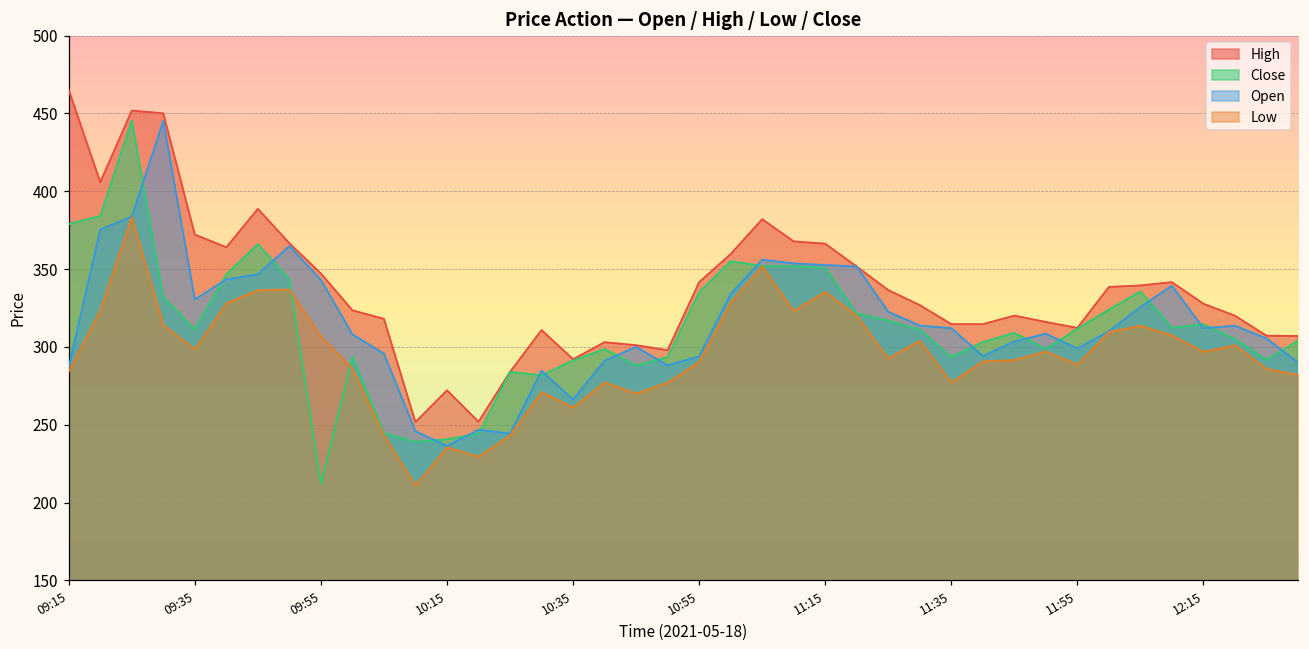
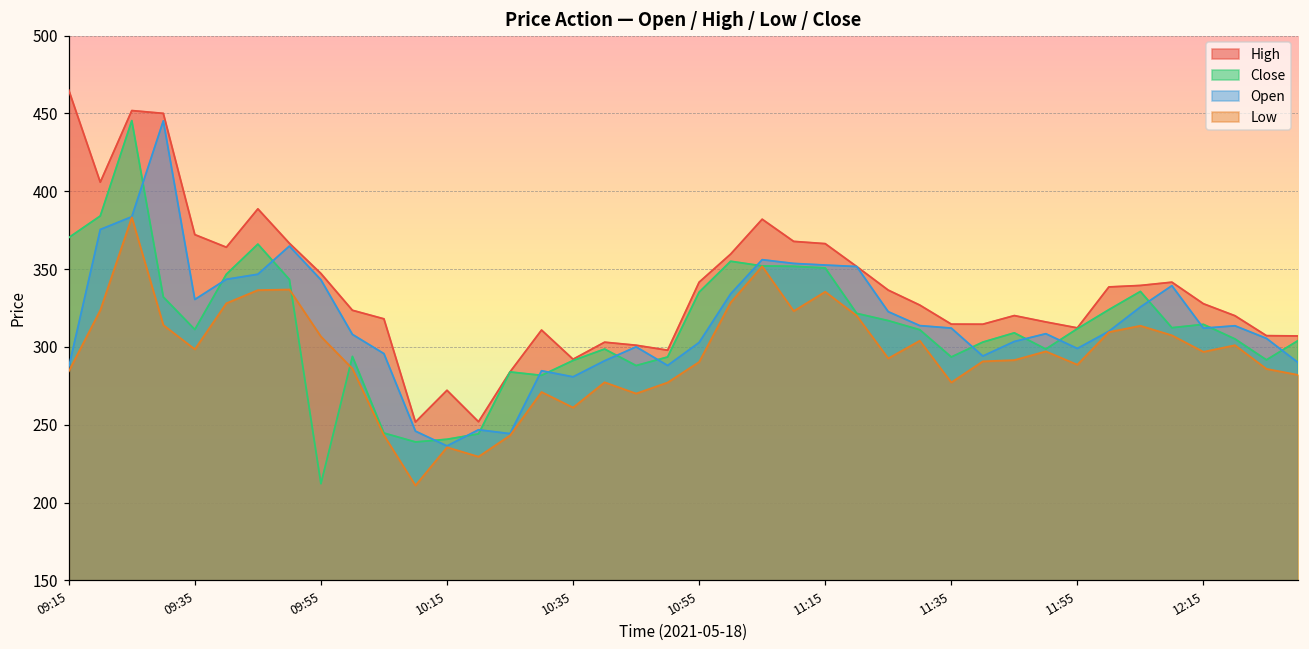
  {
    "Close": {
-     "09:15": 379,
+     "09:15": 370,
      "09:35": 311,
      "09:55": 212,
      "10:15": 241,
      "10:55": 335,
      "11:15": 351,
      "11:35": 294,
      "12:15": 314
    },
    "Open": {
      "09:15": 287,
      "09:35": 330,
      "09:55": 343,
-     "10:35": 266,
-     "10:55": 294,
+     "10:35": 281,
+     "10:55": 303,
      "11:15": 353,
      "11:35": 312,
      "11:55": 299,
      "12:15": 312
    }
  }
